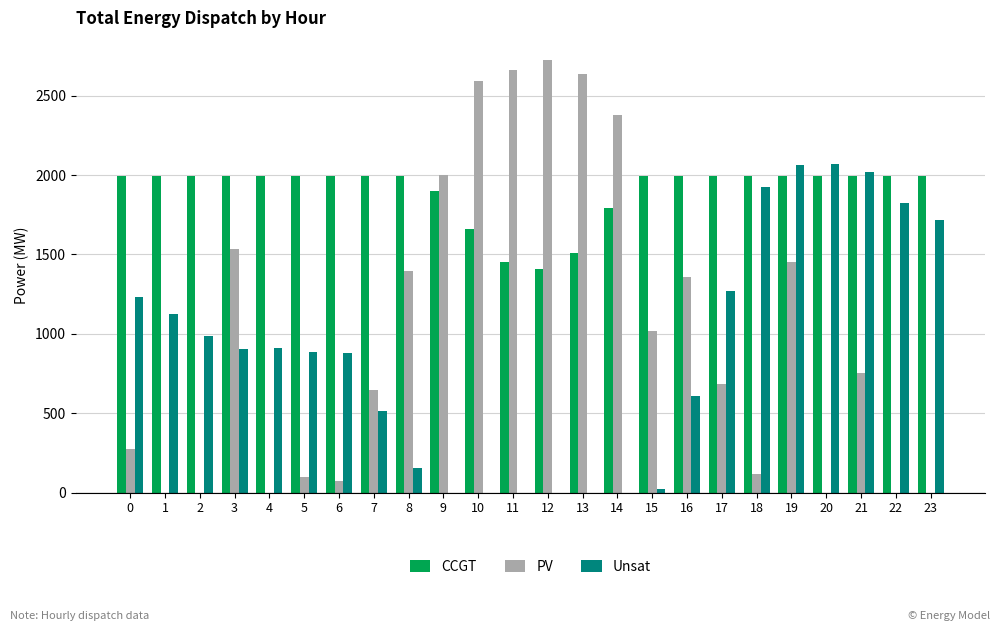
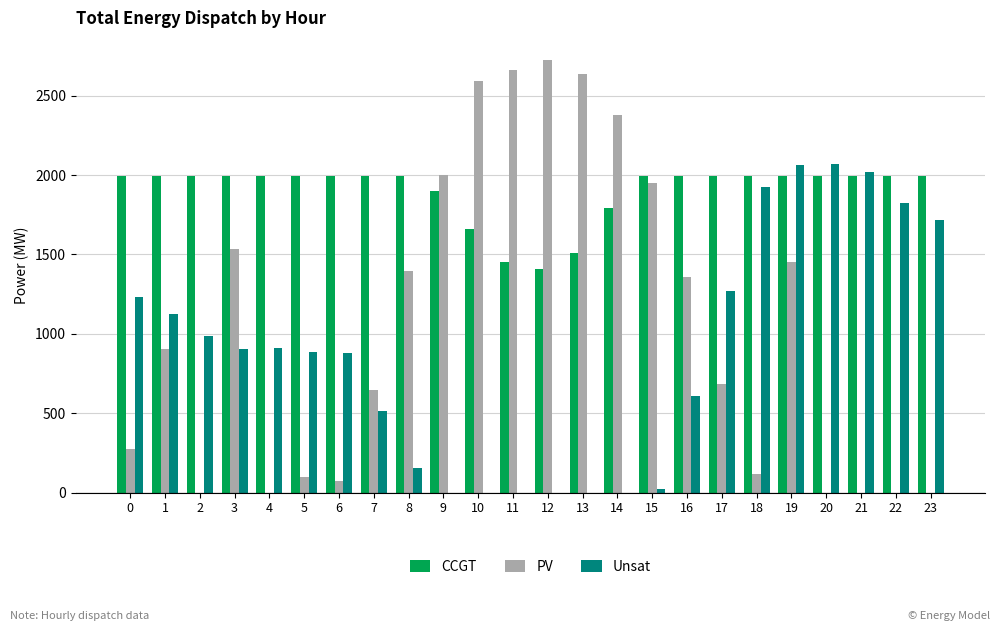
  {
    "PV": {
      "0": 270,
-     "1": 0,
+     "1": 900,
      "2": 0,
      "3": 1540,
      "4": 0,
      "5": 100,
      "6": 80,
      "7": 650,
      "8": 1390,
      "9": 2000,
      "10": 2590,
      "11": 2660,
      "12": 2730,
      "13": 2630,
      "14": 2380,
-     "15": 1020,
+     "15": 1950,
      "16": 1360,
      "17": 690,
      "18": 120,
      "19": 1450,
      "20": 0,
-     "21": 750,
+     "21": 0,
      "22": 0,
      "23": 0
    }
  }
